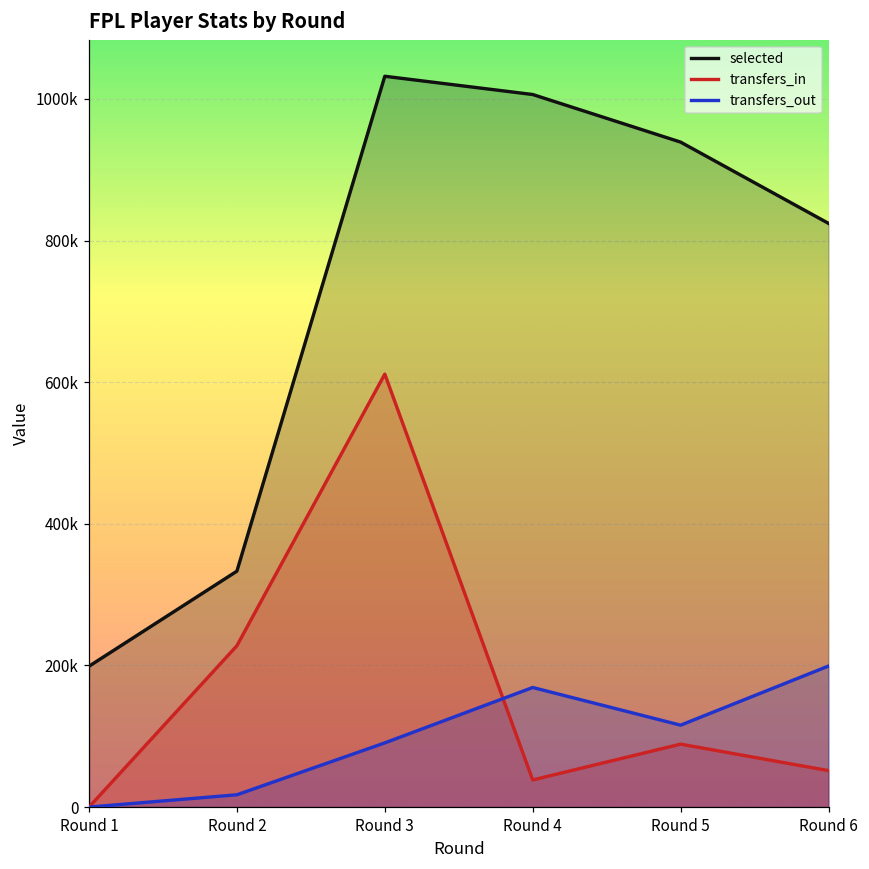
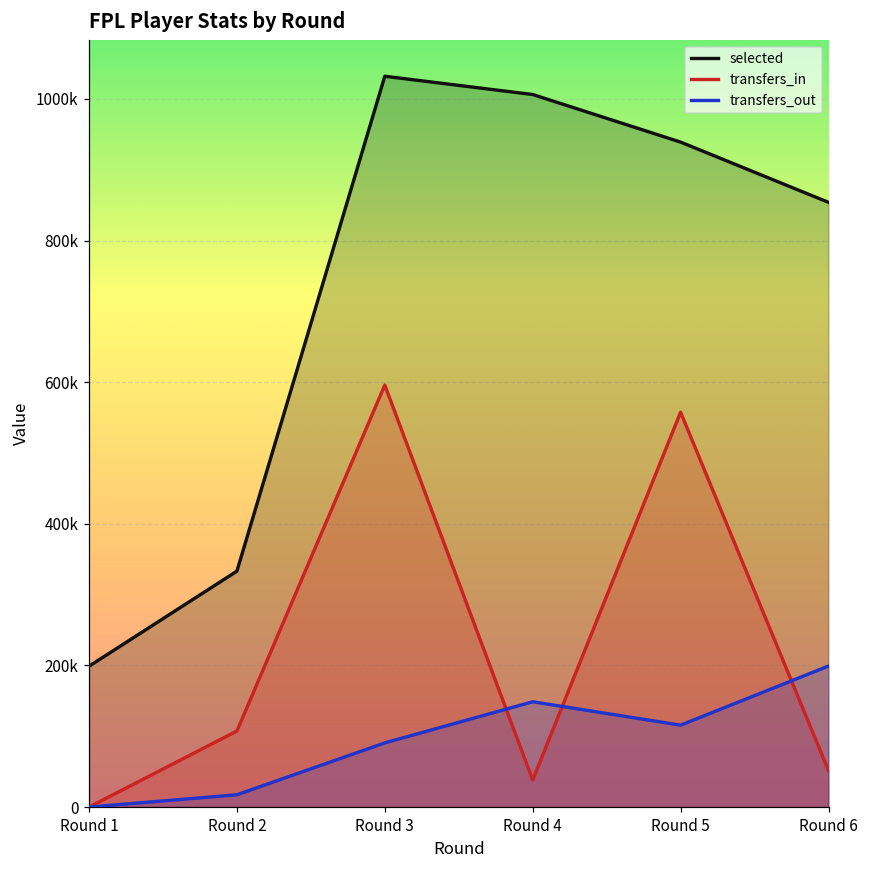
  {
    "selected": {
      "Round 1": 200000,
      "Round 2": 330000,
      "Round 3": 1030000,
      "Round 4": 1010000,
      "Round 5": 940000,
-     "Round 6": 820000
+     "Round 6": 850000
    },
    "transfers_in": {
-     "Round 2": 230000,
-     "Round 3": 610000,
+     "Round 2": 110000,
+     "Round 3": 600000,
      "Round 4": 40000,
-     "Round 5": 90000,
+     "Round 5": 560000,
      "Round 6": 50000
    },
    "transfers_out": {
      "Round 2": 20000,
      "Round 3": 90000,
-     "Round 4": 170000,
+     "Round 4": 150000,
      "Round 5": 120000,
      "Round 6": 200000
    }
  }
